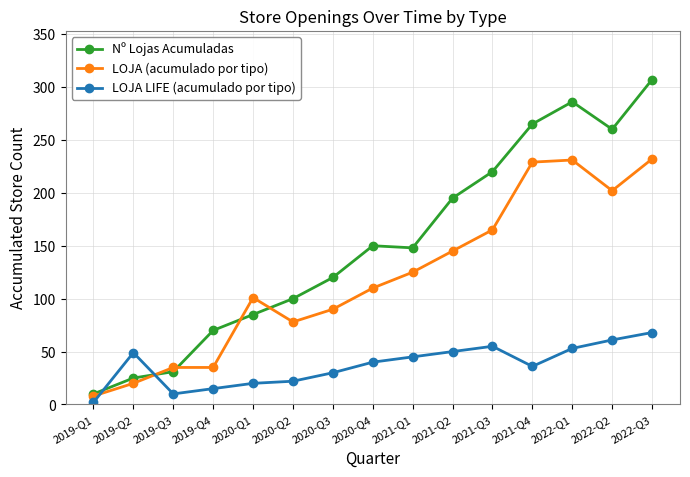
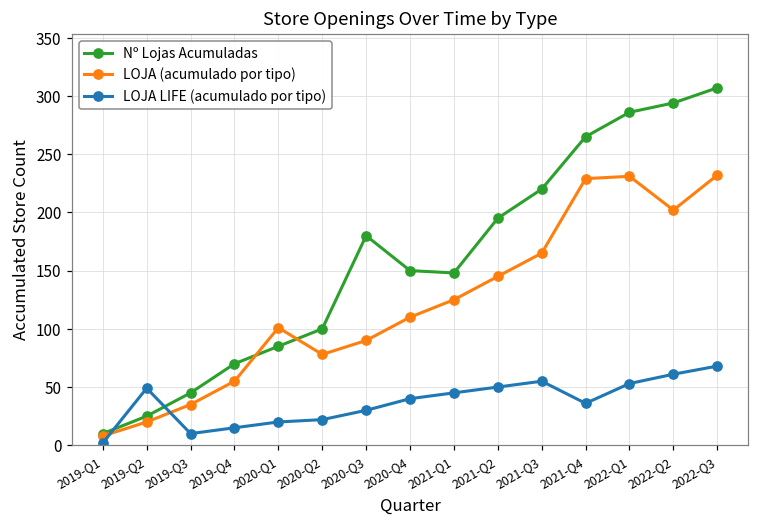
  {
    "Nº Lojas Acumuladas": {
      "2019-Q2": 25,
-     "2019-Q3": 31,
+     "2019-Q3": 45,
      "2019-Q4": 70,
      "2020-Q1": 85,
      "2020-Q2": 100,
-     "2020-Q3": 120,
+     "2020-Q3": 180,
      "2020-Q4": 150,
      "2021-Q1": 148,
      "2021-Q2": 195,
      "2021-Q3": 220,
      "2021-Q4": 265,
      "2022-Q1": 286,
-     "2022-Q2": 260,
+     "2022-Q2": 294,
      "2022-Q3": 307
    },
    "LOJA (acumulado por tipo)": {
      "2019-Q2": 20,
      "2019-Q3": 35,
-     "2019-Q4": 35,
+     "2019-Q4": 55,
      "2020-Q1": 101,
      "2020-Q2": 78,
      "2020-Q3": 90,
      "2020-Q4": 110,
      "2021-Q1": 125,
      "2021-Q2": 145,
      "2021-Q3": 165,
      "2021-Q4": 229,
      "2022-Q1": 231,
      "2022-Q2": 202,
      "2022-Q3": 232
    },
    "LOJA LIFE (acumulado por tipo)": {
      "2019-Q1": 2,
      "2019-Q2": 49,
      "2019-Q3": 10,
      "2019-Q4": 15,
      "2020-Q1": 20,
      "2020-Q2": 22,
      "2020-Q3": 30,
      "2020-Q4": 40,
      "2021-Q1": 45,
      "2021-Q2": 50,
      "2021-Q3": 55,
      "2021-Q4": 36,
      "2022-Q1": 53,
      "2022-Q2": 61,
      "2022-Q3": 68
    }
  }
